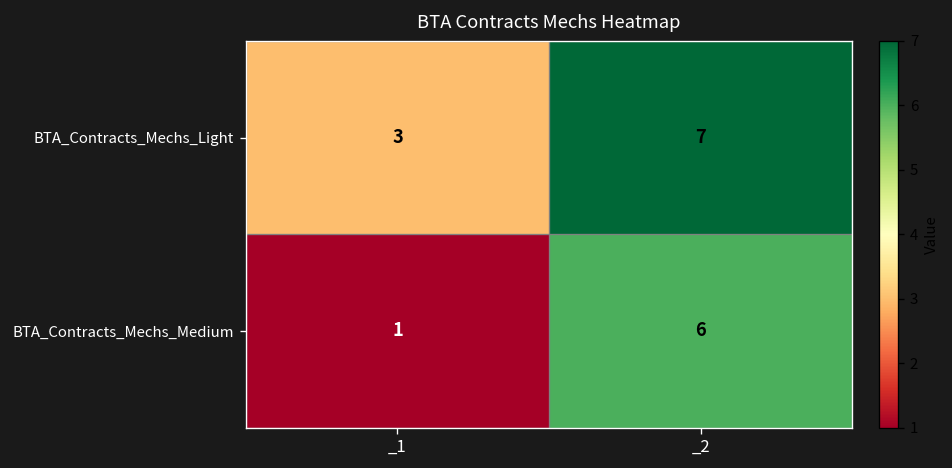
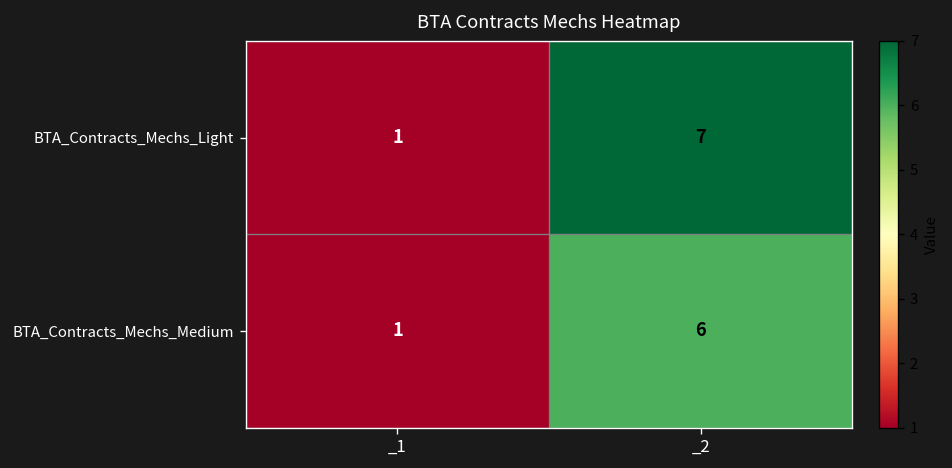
  {
    "BTA_Contracts_Mechs_Light": {
-     "_1": 3,
+     "_1": 1,
      "_2": 7
    },
    "BTA_Contracts_Mechs_Medium": {
      "_1": 1,
      "_2": 6
    }
  }
